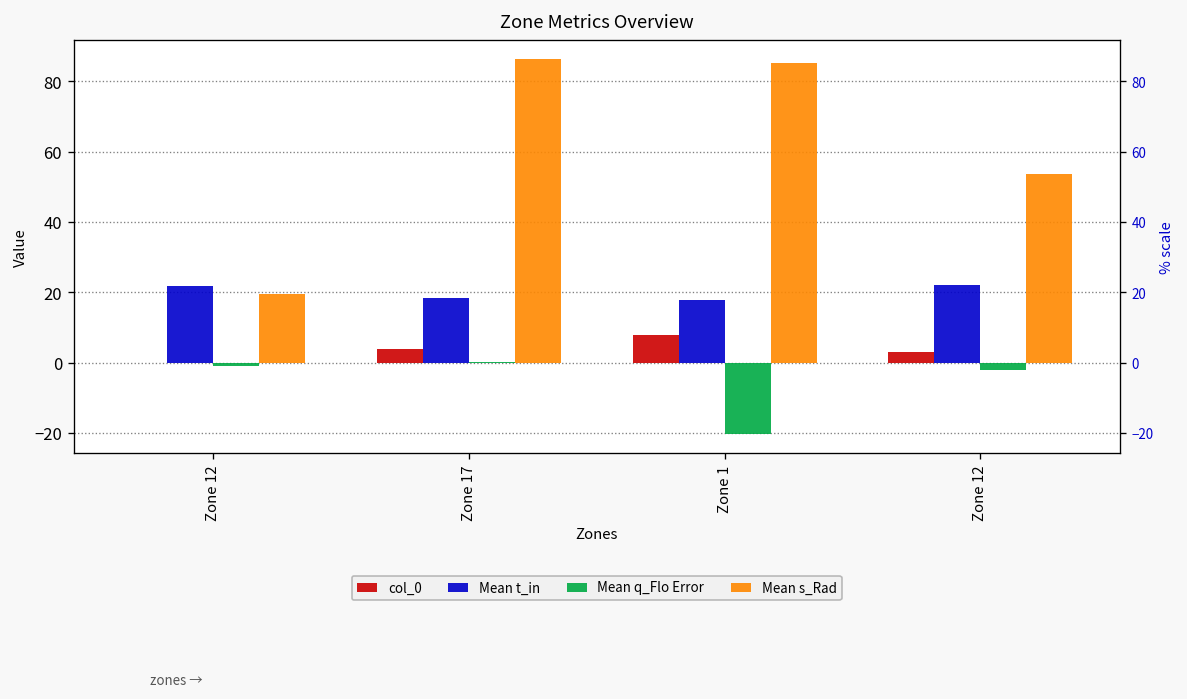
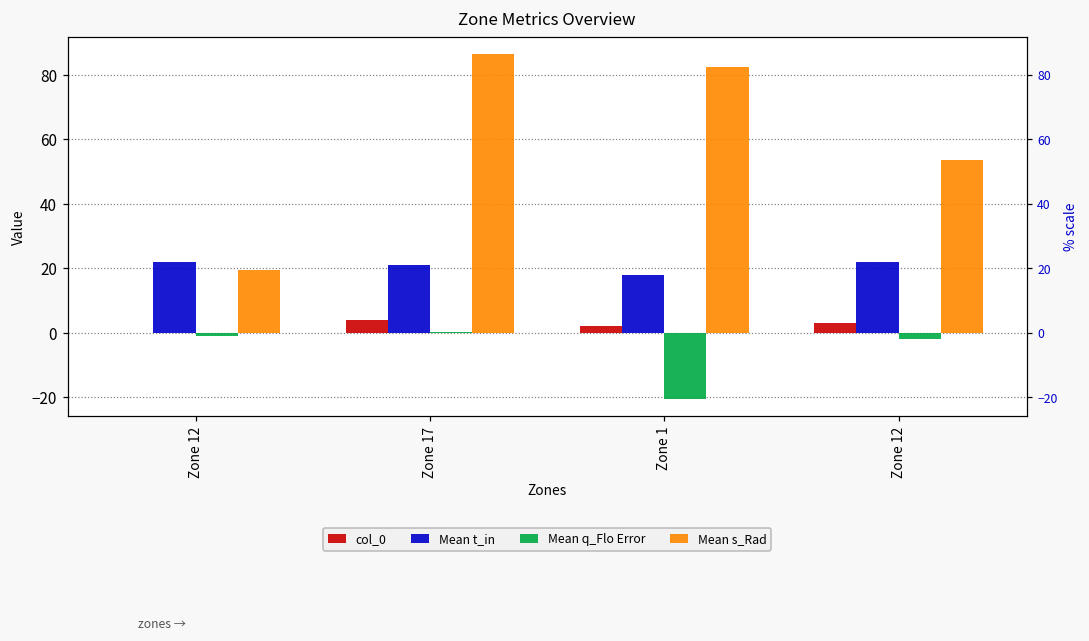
  {
    "col_0": {
      "Zone 17": 4,
-     "Zone 1": 8
+     "Zone 1": 2
    },
    "Mean t_in": {
-     "Zone 17": 18,
+     "Zone 17": 21,
      "Zone 1": 18
    },
    "Mean q_Flo Error": {
      "Zone 1": -20
    },
    "Mean s_Rad": {
      "Zone 17": 86,
-     "Zone 1": 85
+     "Zone 1": 82
    }
  }
